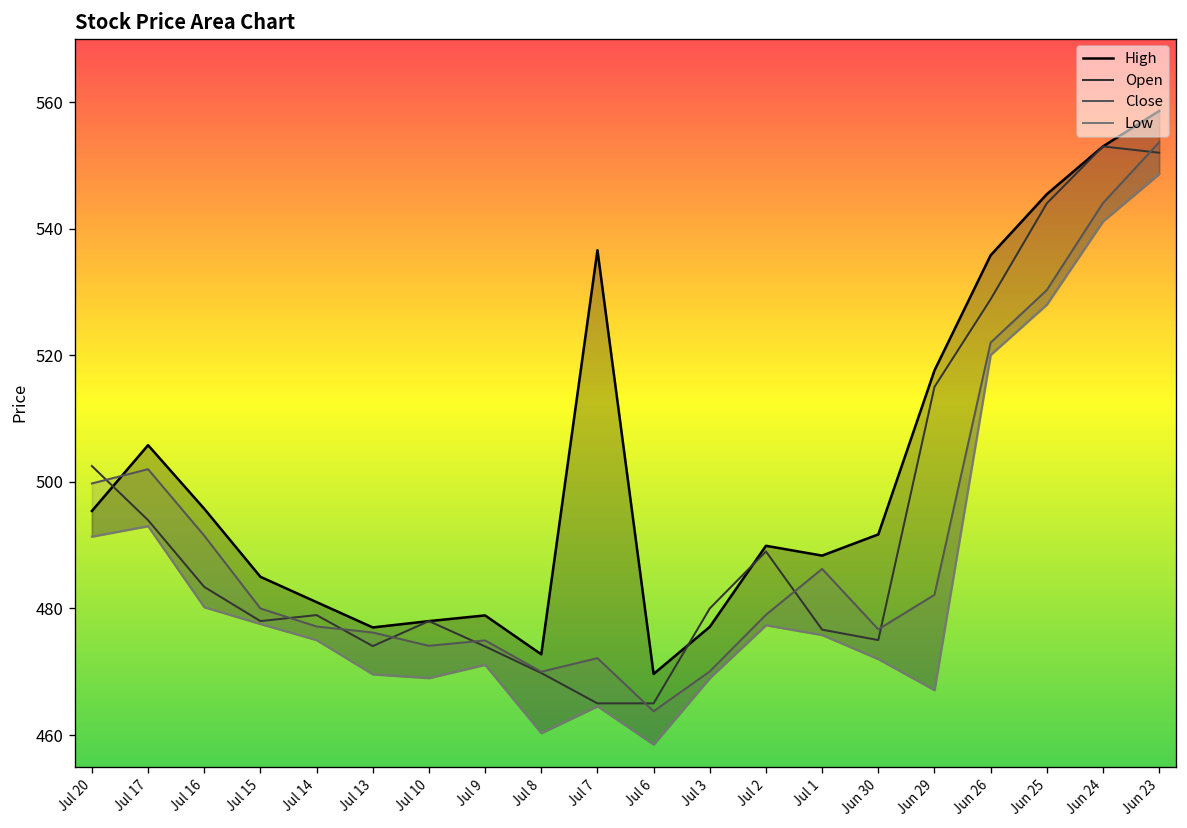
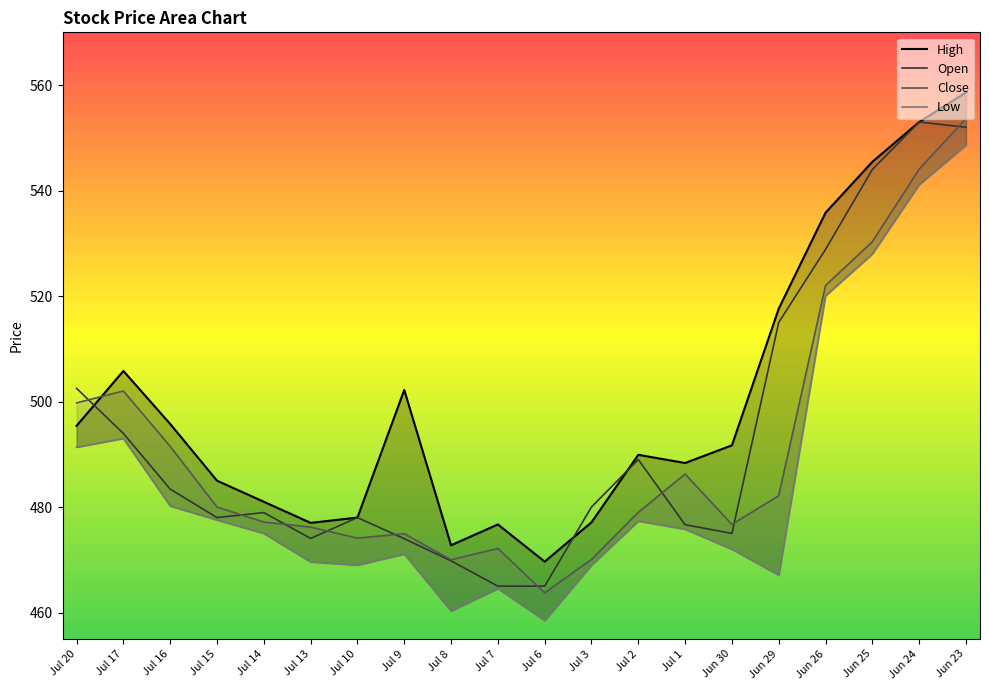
  {
    "High": {
      "Jul 20": 495,
      "Jul 17": 506,
      "Jul 16": 496,
      "Jul 15": 485,
      "Jul 14": 481,
      "Jul 13": 477,
-     "Jul 9": 479,
+     "Jul 9": 502,
      "Jul 8": 473,
-     "Jul 7": 537,
+     "Jul 7": 477,
      "Jul 6": 470,
      "Jul 3": 477,
      "Jul 2": 490,
      "Jul 1": 488,
      "Jun 30": 492,
      "Jun 29": 518,
      "Jun 26": 536,
      "Jun 25": 545
    }
  }
